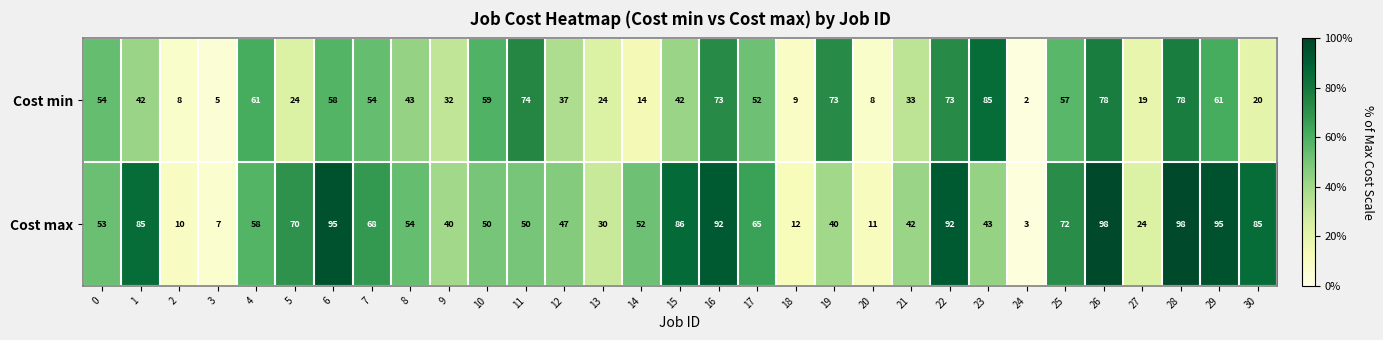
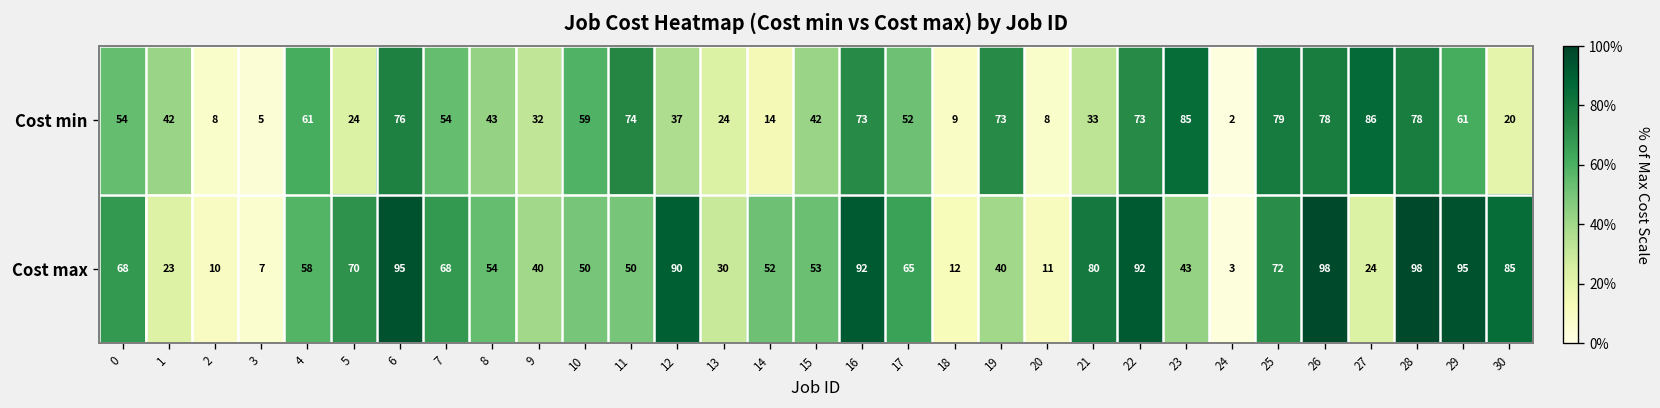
  {
    "Cost min": {
      "0": 54,
      "1": 42,
      "2": 8,
      "3": 5,
      "4": 61,
      "5": 24,
-     "6": 58,
+     "6": 76,
      "7": 54,
      "8": 43,
      "9": 32,
      "10": 59,
      "11": 74,
      "12": 37,
      "13": 24,
      "14": 14,
      "15": 42,
      "16": 73,
      "17": 52,
      "18": 9,
      "19": 73,
      "20": 8,
      "21": 33,
      "22": 73,
      "23": 85,
      "24": 2,
-     "25": 57,
+     "25": 79,
      "26": 78,
-     "27": 19,
+     "27": 86,
      "28": 78,
      "29": 61,
      "30": 20
    },
    "Cost max": {
-     "0": 53,
-     "1": 85,
+     "0": 68,
+     "1": 23,
      "2": 10,
      "3": 7,
      "4": 58,
      "5": 70,
      "6": 95,
      "7": 68,
      "8": 54,
      "9": 40,
      "10": 50,
      "11": 50,
-     "12": 47,
+     "12": 90,
      "13": 30,
      "14": 52,
-     "15": 86,
+     "15": 53,
      "16": 92,
      "17": 65,
      "18": 12,
      "19": 40,
      "20": 11,
-     "21": 42,
+     "21": 80,
      "22": 92,
      "23": 43,
      "24": 3,
      "25": 72,
      "26": 98,
      "27": 24,
      "28": 98,
      "29": 95,
      "30": 85
    }
  }
